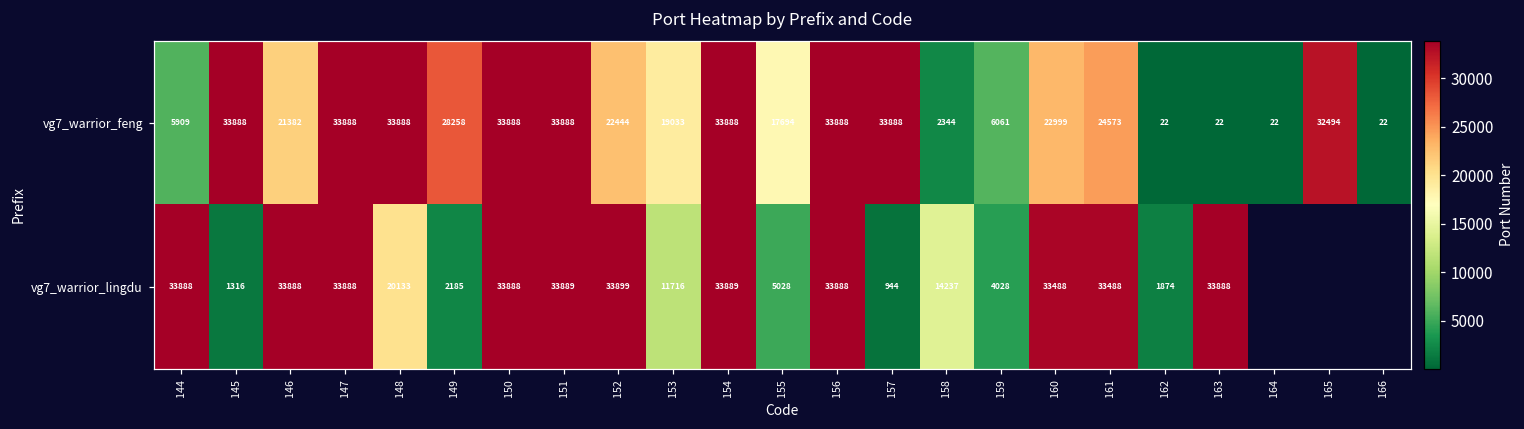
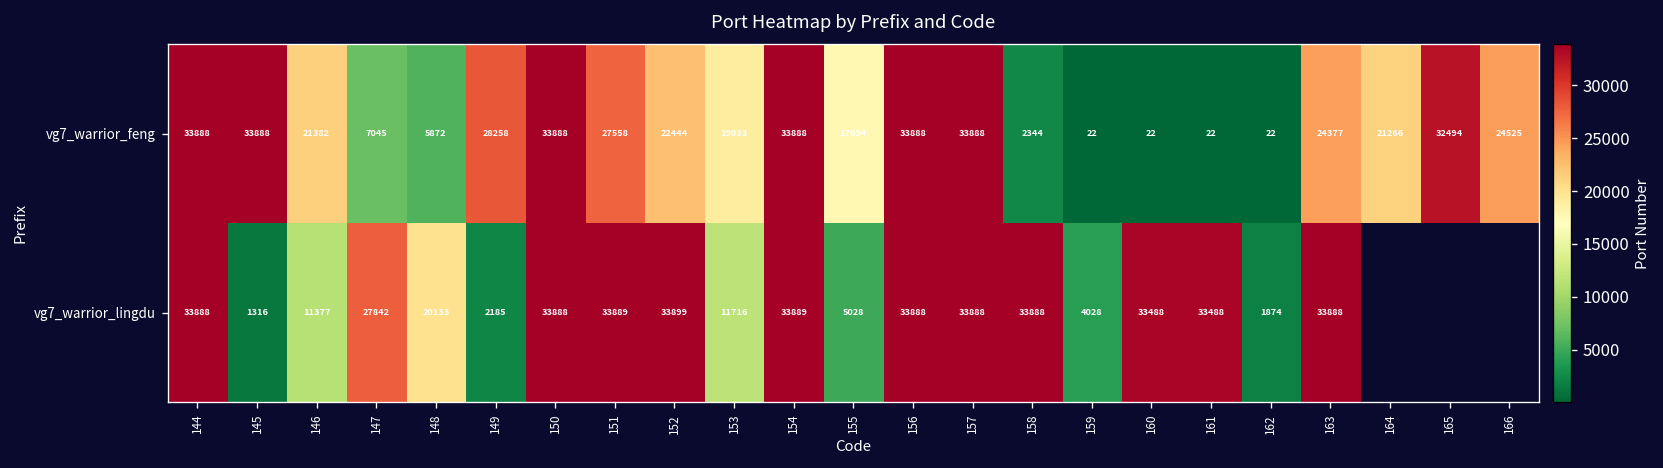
  {
    "vg7_warrior_feng": {
-     "144": 5909,
+     "144": 33888,
      "145": 33888,
      "146": 21382,
-     "147": 33888,
-     "148": 33888,
+     "147": 7045,
+     "148": 5872,
      "149": 28258,
      "150": 33888,
-     "151": 33888,
+     "151": 27558,
      "152": 22444,
      "153": 19033,
      "154": 33888,
      "155": 17694,
      "156": 33888,
      "157": 33888,
      "158": 2344,
-     "159": 6061,
-     "160": 22999,
-     "161": 24573,
+     "159": 22,
+     "160": 22,
+     "161": 22,
      "162": 22,
-     "163": 22,
-     "164": 22,
+     "163": 24377,
+     "164": 21266,
      "165": 32494,
-     "166": 22
+     "166": 24525
    },
    "vg7_warrior_lingdu": {
      "144": 33888,
      "145": 1316,
-     "146": 33888,
-     "147": 33888,
+     "146": 11377,
+     "147": 27842,
      "148": 20133,
      "149": 2185,
      "150": 33888,
      "151": 33889,
      "152": 33899,
      "153": 11716,
      "154": 33889,
      "155": 5028,
      "156": 33888,
-     "157": 944,
-     "158": 14237,
+     "157": 33888,
+     "158": 33888,
      "159": 4028,
      "160": 33488,
      "161": 33488,
      "162": 1874,
      "163": 33888
    }
  }
